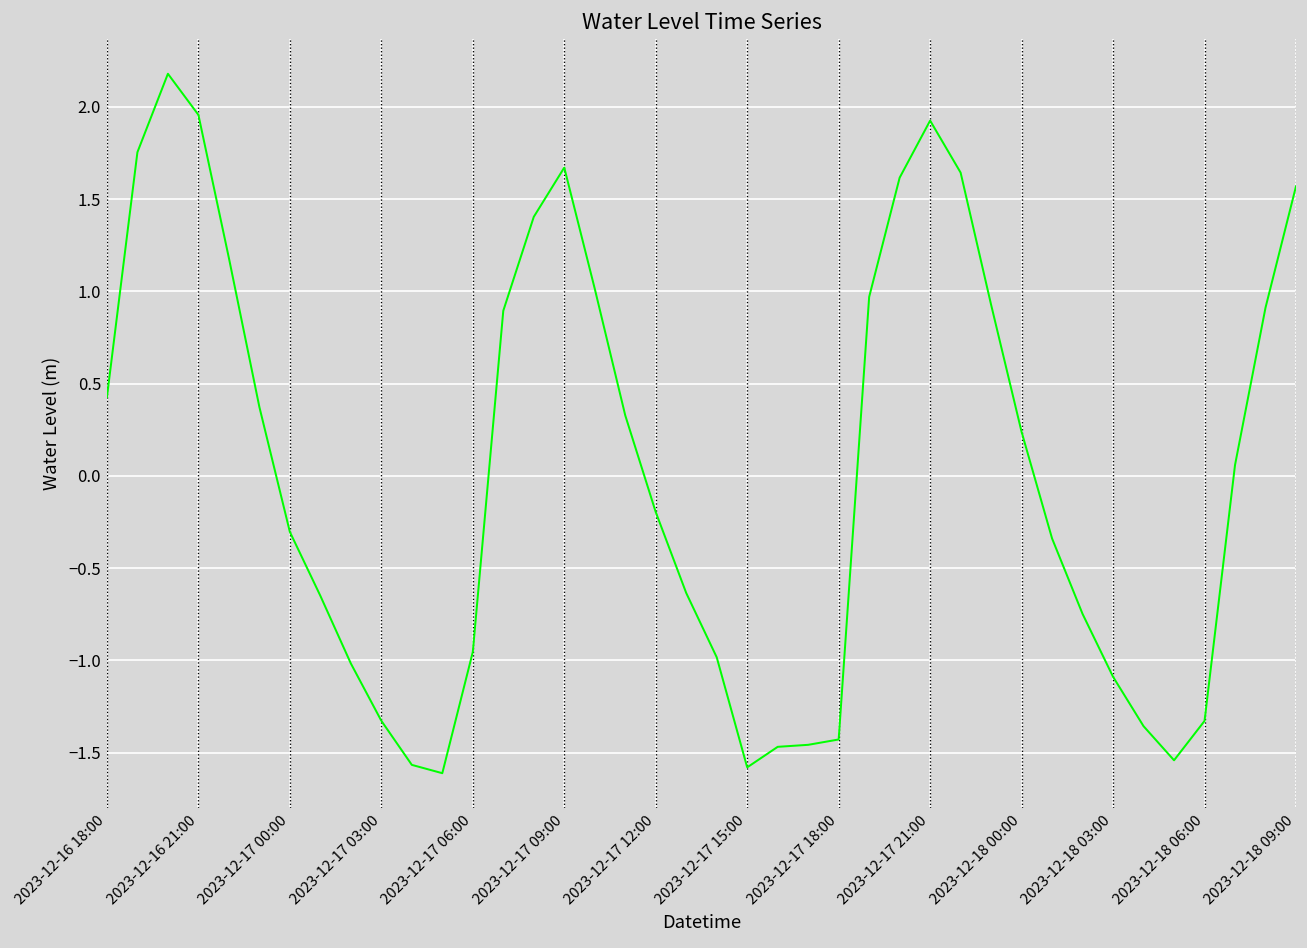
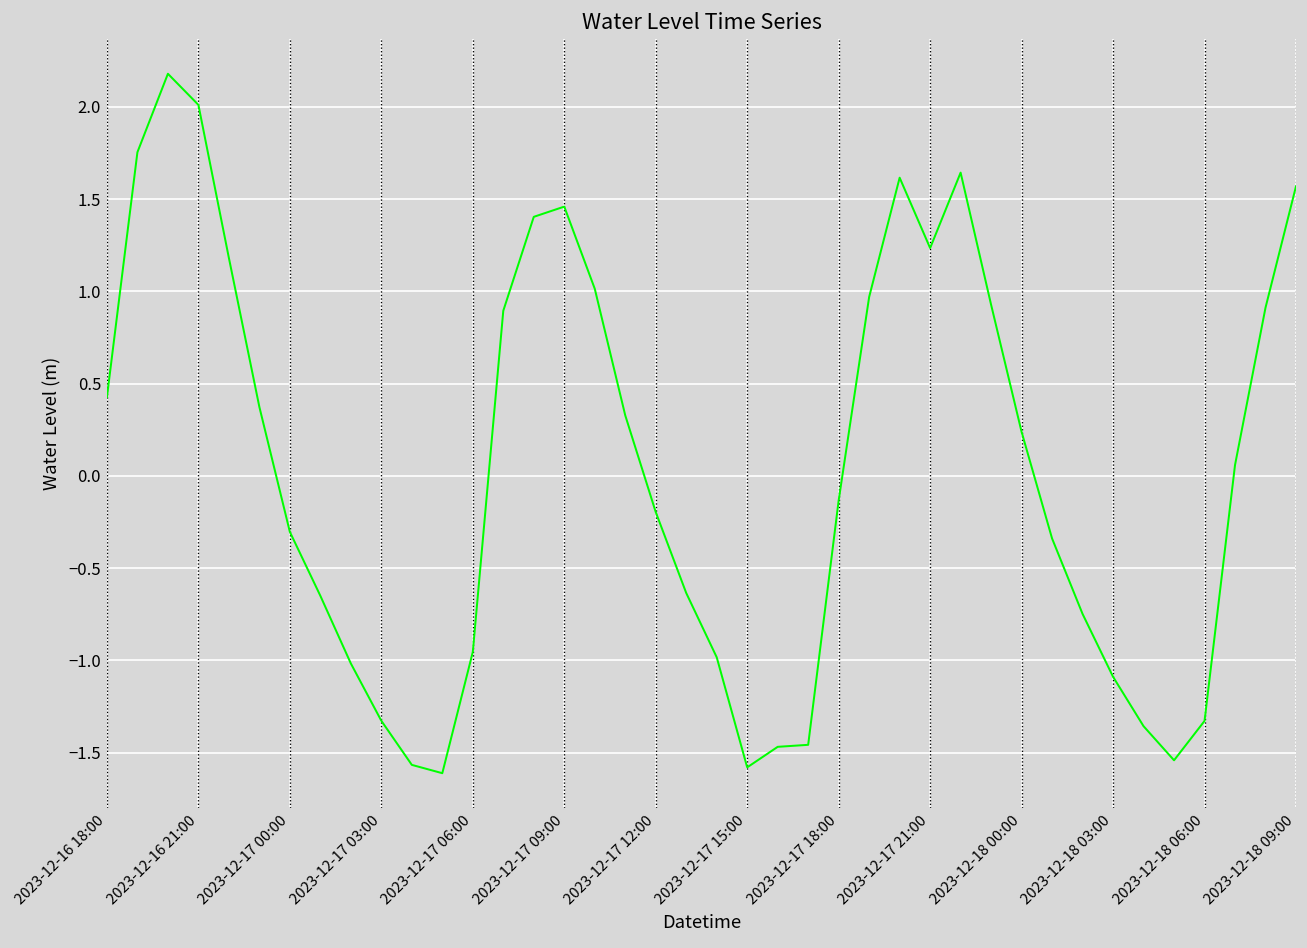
  {
    "2023-12-16 18:00": 0.43,
-   "2023-12-16 21:00": 1.96,
+   "2023-12-16 21:00": 2.01,
    "2023-12-17 00:00": -0.30,
    "2023-12-17 03:00": -1.33,
    "2023-12-17 06:00": -0.95,
-   "2023-12-17 09:00": 1.67,
+   "2023-12-17 09:00": 1.46,
    "2023-12-17 12:00": -0.20,
    "2023-12-17 15:00": -1.58,
-   "2023-12-17 18:00": -1.43,
-   "2023-12-17 21:00": 1.93,
+   "2023-12-17 18:00": -0.13,
+   "2023-12-17 21:00": 1.23,
    "2023-12-18 00:00": 0.24,
    "2023-12-18 03:00": -1.09,
    "2023-12-18 06:00": -1.33,
    "2023-12-18 09:00": 1.57
  }
